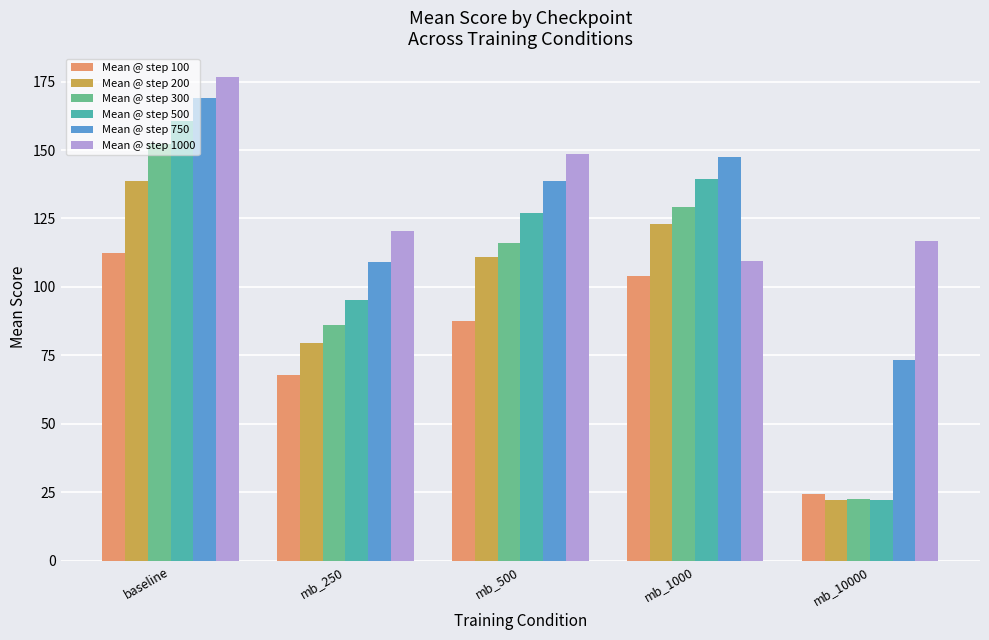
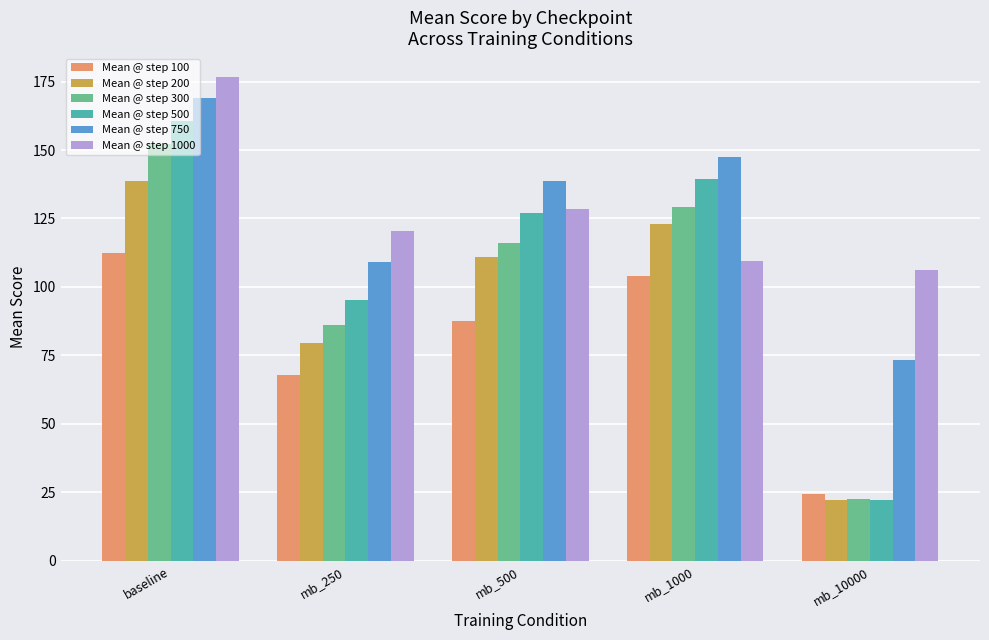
  {
    "Mean @ step 1000": {
      "baseline": 177,
      "mb_250": 120,
-     "mb_500": 149,
+     "mb_500": 129,
      "mb_1000": 109,
-     "mb_10000": 117
+     "mb_10000": 106
    }
  }
